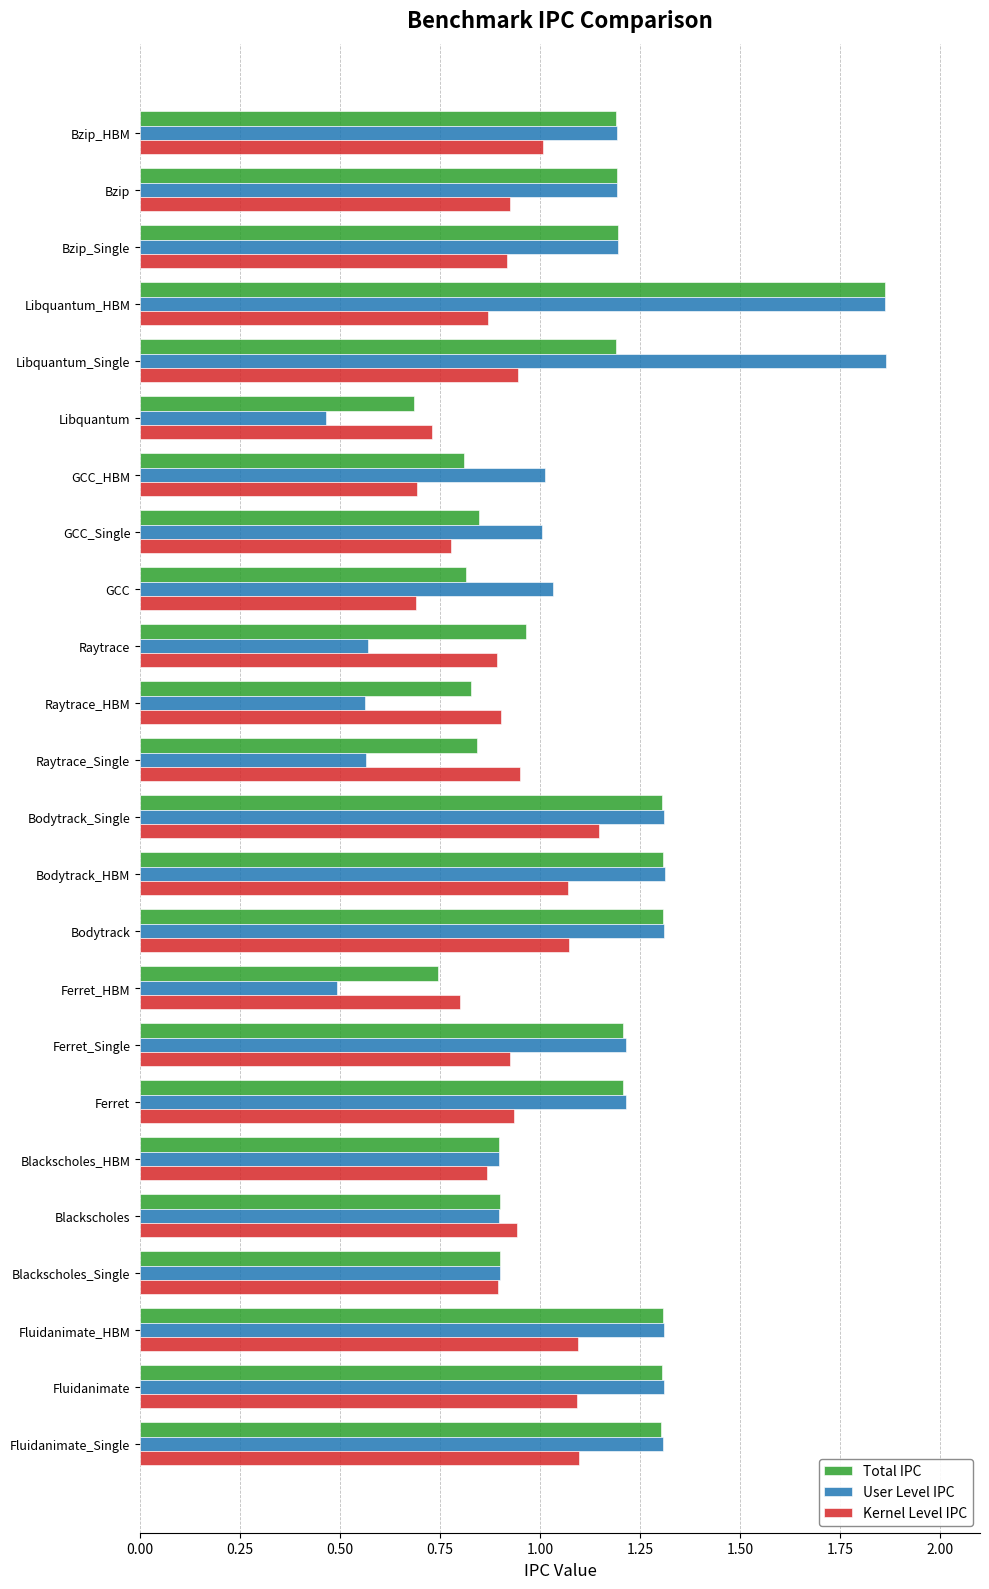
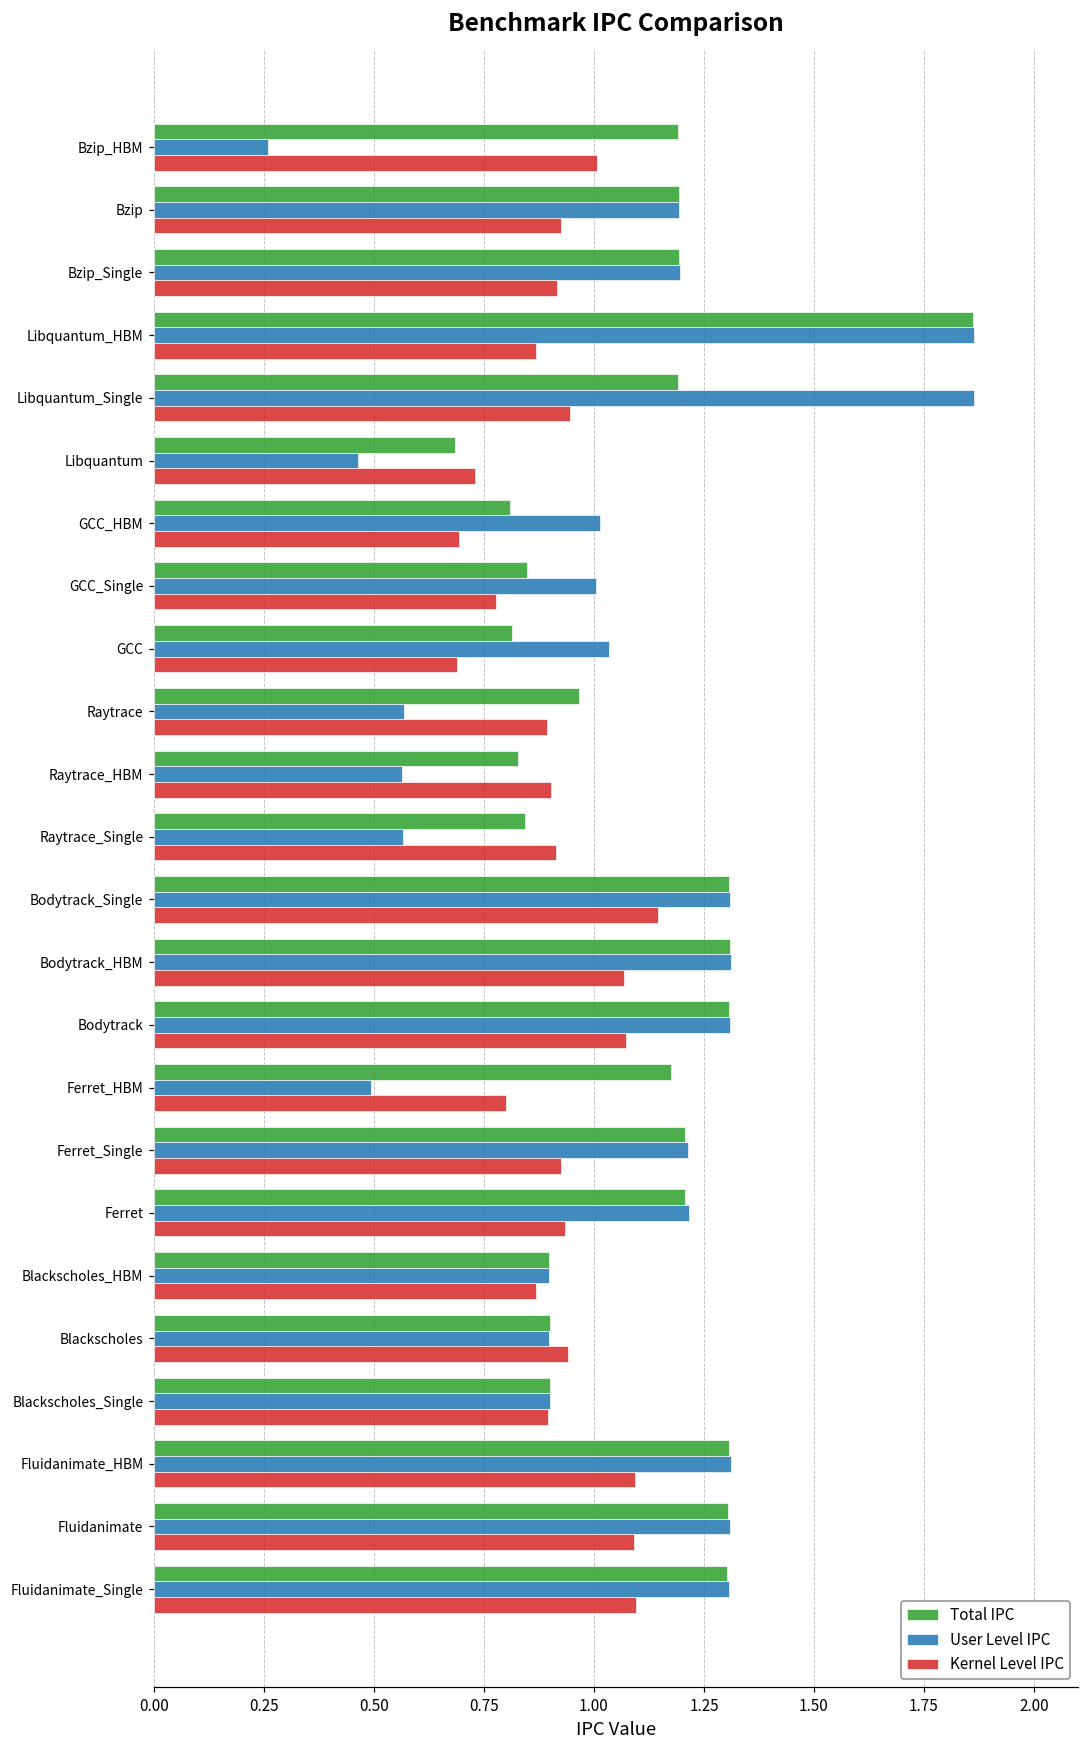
  {
    "Total IPC": {
      "Bzip_HBM": 1.19,
      "Bzip": 1.19,
      "Bzip_Single": 1.19,
      "Libquantum_HBM": 1.86,
      "Libquantum_Single": 1.19,
      "Libquantum": 0.68,
      "GCC_HBM": 0.81,
      "GCC_Single": 0.85,
      "GCC": 0.81,
      "Raytrace": 0.97,
      "Raytrace_HBM": 0.83,
      "Raytrace_Single": 0.84,
      "Bodytrack_Single": 1.31,
      "Bodytrack_HBM": 1.31,
      "Bodytrack": 1.31,
-     "Ferret_HBM": 0.75,
+     "Ferret_HBM": 1.17,
      "Ferret_Single": 1.21,
      "Ferret": 1.21,
      "Blackscholes_HBM": 0.90,
      "Blackscholes": 0.90,
      "Blackscholes_Single": 0.90,
      "Fluidanimate_HBM": 1.31,
      "Fluidanimate": 1.30,
      "Fluidanimate_Single": 1.30
    },
    "User Level IPC": {
-     "Bzip_HBM": 1.19,
+     "Bzip_HBM": 0.26,
      "Bzip": 1.19,
      "Bzip_Single": 1.20,
      "Libquantum_HBM": 1.86,
      "Libquantum_Single": 1.86,
      "Libquantum": 0.46,
      "GCC_HBM": 1.01,
      "GCC_Single": 1.00,
      "GCC": 1.03,
      "Raytrace": 0.57,
      "Raytrace_HBM": 0.56,
      "Raytrace_Single": 0.57,
      "Bodytrack_Single": 1.31,
      "Bodytrack_HBM": 1.31,
      "Bodytrack": 1.31,
      "Ferret_HBM": 0.49,
      "Ferret_Single": 1.21,
      "Ferret": 1.22,
      "Blackscholes_HBM": 0.90,
      "Blackscholes": 0.90,
      "Blackscholes_Single": 0.90,
      "Fluidanimate_HBM": 1.31,
      "Fluidanimate": 1.31,
      "Fluidanimate_Single": 1.31
    },
    "Kernel Level IPC": {
      "Bzip_HBM": 1.01,
      "Bzip": 0.93,
      "Bzip_Single": 0.92,
      "Libquantum_HBM": 0.87,
      "Libquantum_Single": 0.94,
      "Libquantum": 0.73,
      "GCC_HBM": 0.69,
      "GCC_Single": 0.78,
      "GCC": 0.69,
      "Raytrace": 0.89,
      "Raytrace_HBM": 0.90,
-     "Raytrace_Single": 0.95,
+     "Raytrace_Single": 0.91,
      "Bodytrack_Single": 1.15,
      "Bodytrack_HBM": 1.07,
      "Bodytrack": 1.07,
      "Ferret_HBM": 0.80,
      "Ferret_Single": 0.93,
      "Ferret": 0.93,
      "Blackscholes_HBM": 0.87,
      "Blackscholes": 0.94,
      "Blackscholes_Single": 0.89,
      "Fluidanimate_HBM": 1.09,
      "Fluidanimate": 1.09,
      "Fluidanimate_Single": 1.10
    }
  }
